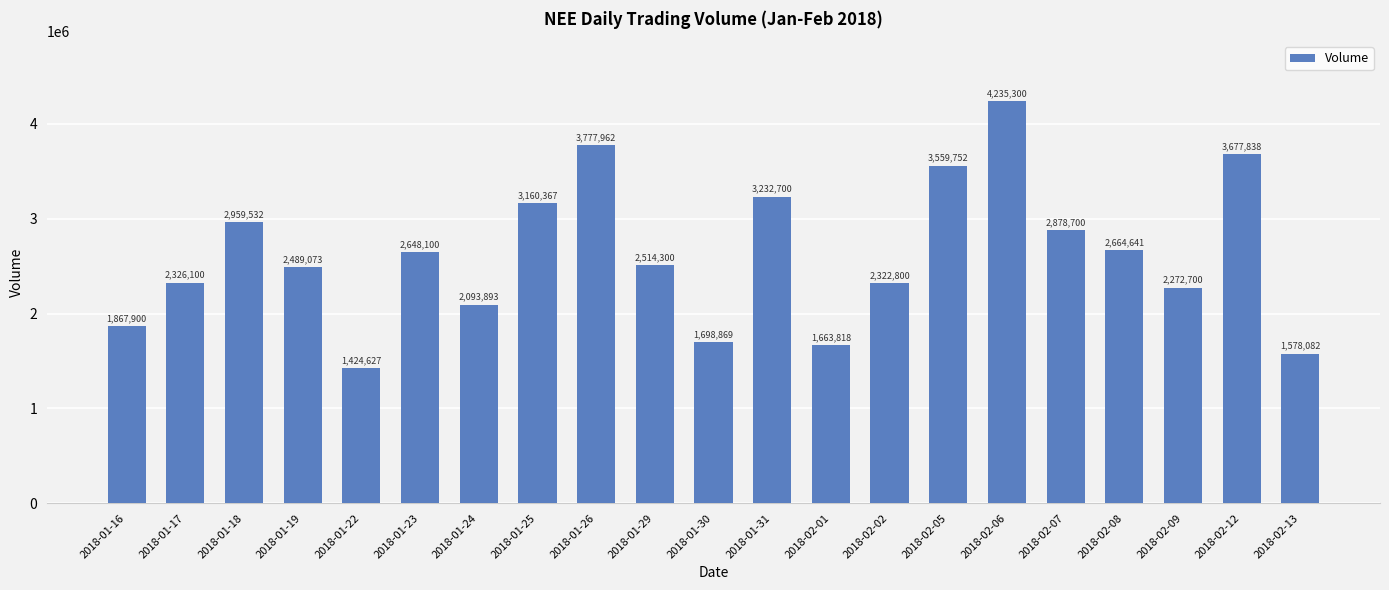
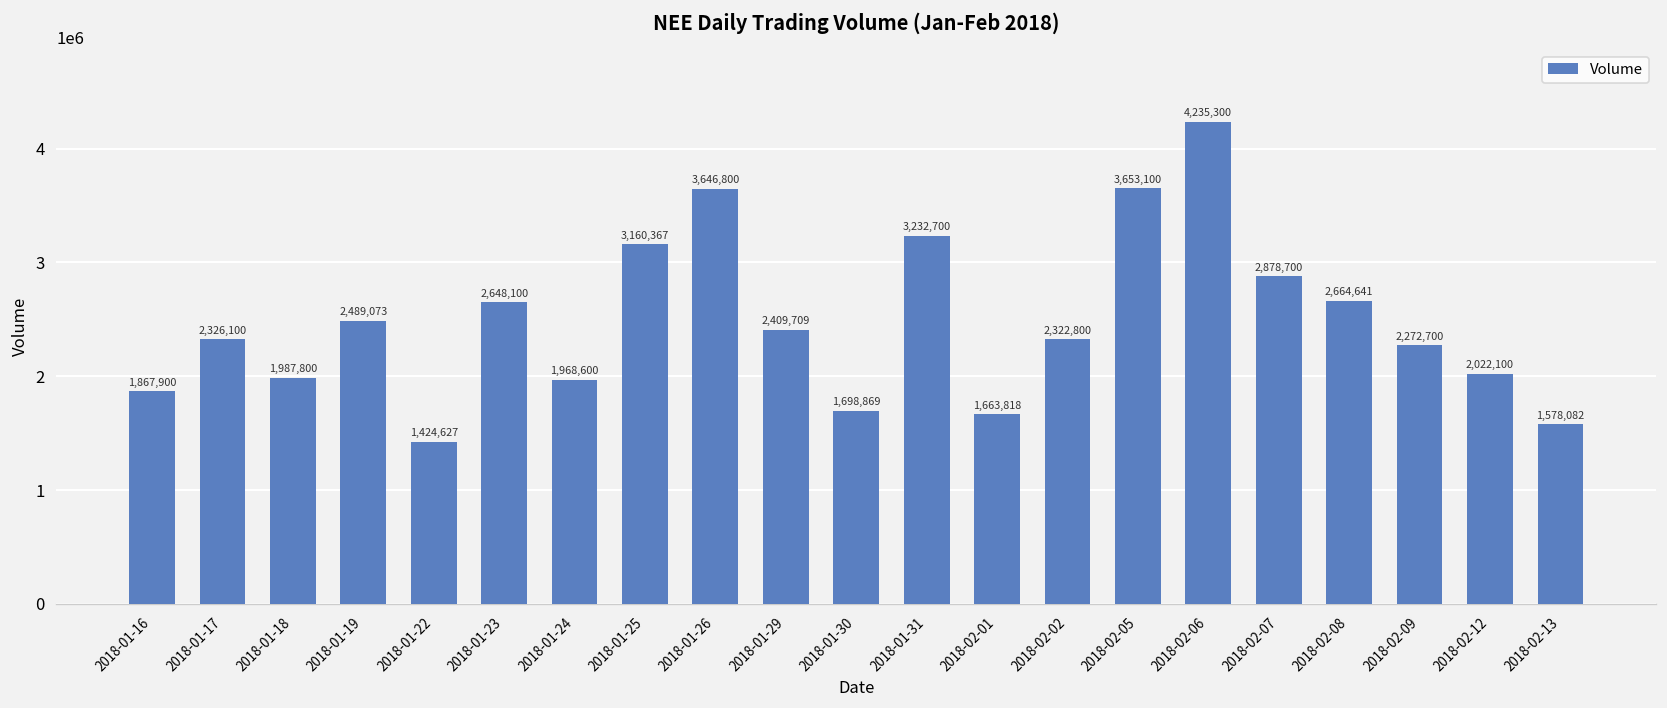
  {
    "2018-01-16": "1,867,900",
    "2018-01-17": "2,326,100",
-   "2018-01-18": "2,959,532",
+   "2018-01-18": "1,987,800",
    "2018-01-19": "2,489,073",
    "2018-01-22": "1,424,627",
    "2018-01-23": "2,648,100",
-   "2018-01-24": "2,093,893",
+   "2018-01-24": "1,968,600",
    "2018-01-25": "3,160,367",
-   "2018-01-26": "3,777,962",
-   "2018-01-29": "2,514,300",
+   "2018-01-26": "3,646,800",
+   "2018-01-29": "2,409,709",
    "2018-01-30": "1,698,869",
    "2018-01-31": "3,232,700",
    "2018-02-01": "1,663,818",
    "2018-02-02": "2,322,800",
-   "2018-02-05": "3,559,752",
+   "2018-02-05": "3,653,100",
    "2018-02-06": "4,235,300",
    "2018-02-07": "2,878,700",
    "2018-02-08": "2,664,641",
    "2018-02-09": "2,272,700",
-   "2018-02-12": "3,677,838",
+   "2018-02-12": "2,022,100",
    "2018-02-13": "1,578,082"
  }
